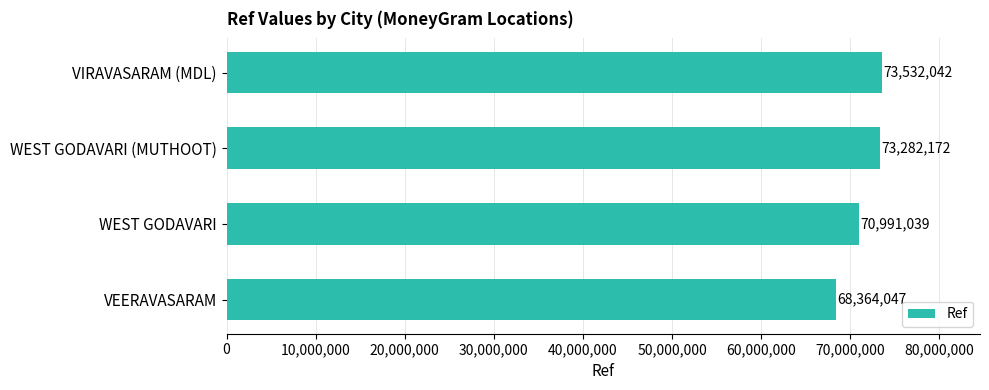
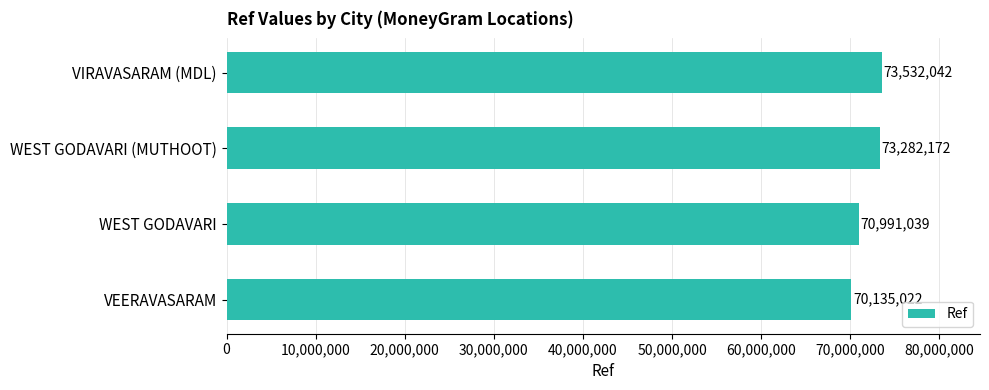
  {
    "VIRAVASARAM (MDL)": "73,532,042",
    "WEST GODAVARI (MUTHOOT)": "73,282,172",
    "WEST GODAVARI": "70,991,039",
-   "VEERAVASARAM": "68,364,047"
+   "VEERAVASARAM": "70,135,022"
  }
